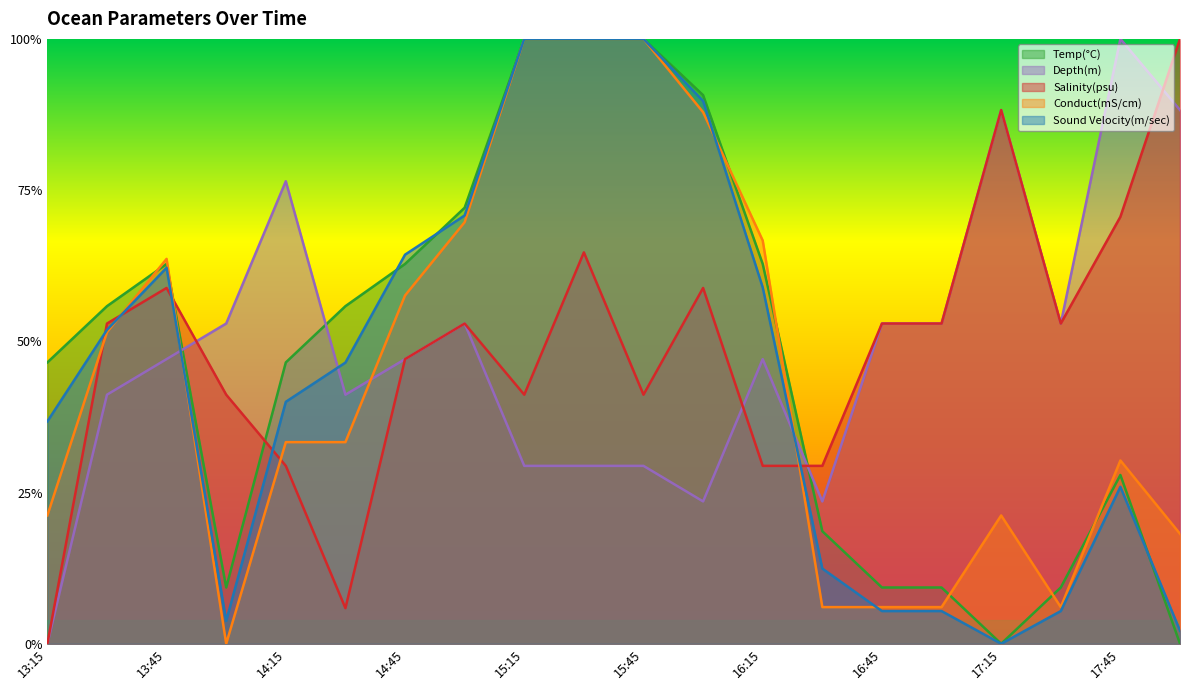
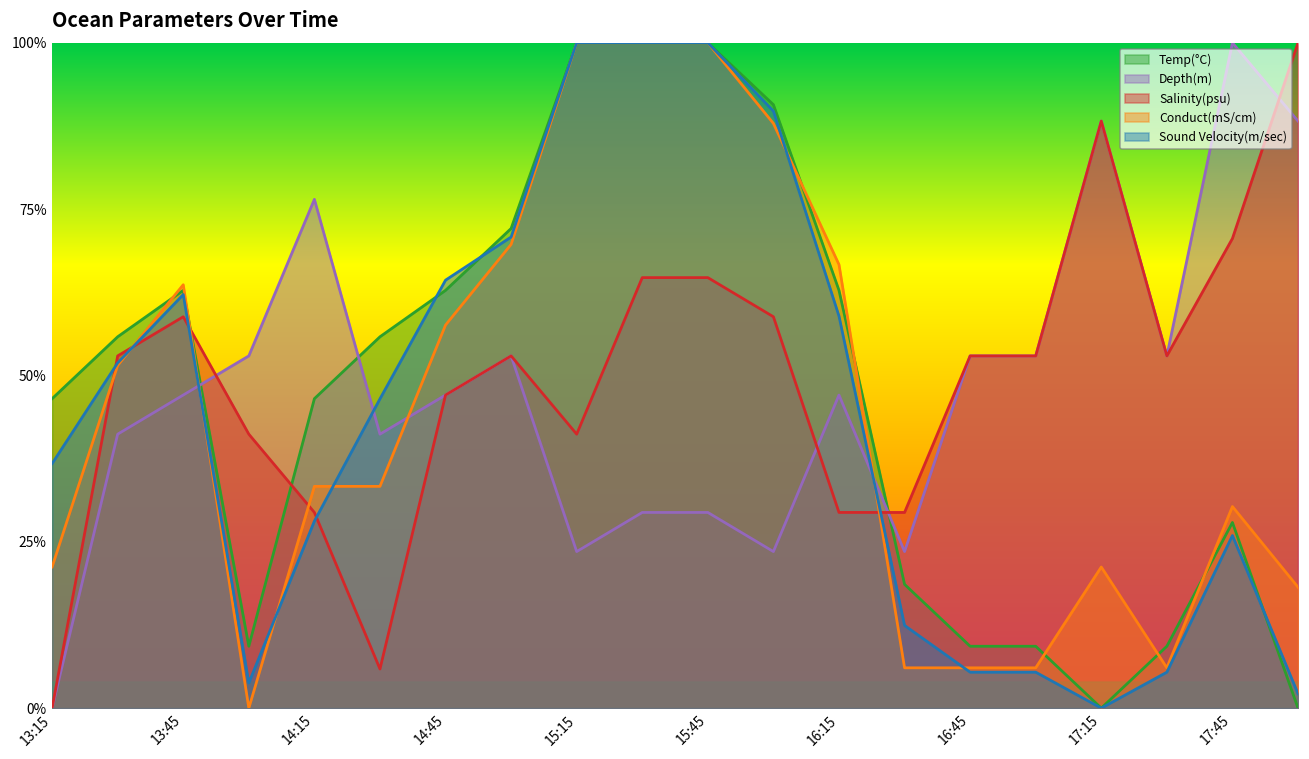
  {
    "Temp(°C)": {
      "13:15": "47%",
      "13:45": "63%",
      "14:15": "47%",
      "14:45": "63%",
      "16:15": "63%",
      "16:45": "9%",
      "17:45": "28%"
    },
    "Depth(m)": {
      "13:45": "47%",
      "14:15": "76%",
-     "15:15": "29%",
+     "15:15": "24%",
      "15:45": "29%",
      "16:15": "47%",
      "17:45": "100%"
    },
    "Salinity(psu)": {
      "13:45": "59%",
      "14:15": "29%",
      "15:15": "41%",
-     "15:45": "41%",
+     "15:45": "65%",
      "16:15": "29%",
      "17:45": "71%"
    },
    "Conduct(mS/cm)": {
      "13:15": "21%",
      "13:45": "64%",
      "14:15": "33%",
      "14:45": "58%",
      "16:15": "67%",
      "16:45": "6%",
      "17:15": "21%",
      "17:45": "30%"
    },
    "Sound Velocity(m/sec)": {
      "13:15": "37%",
      "13:45": "62%",
-     "14:15": "40%",
+     "14:15": "28%",
      "14:45": "64%",
      "16:15": "59%",
      "16:45": "5%",
      "17:45": "26%"
    }
  }
